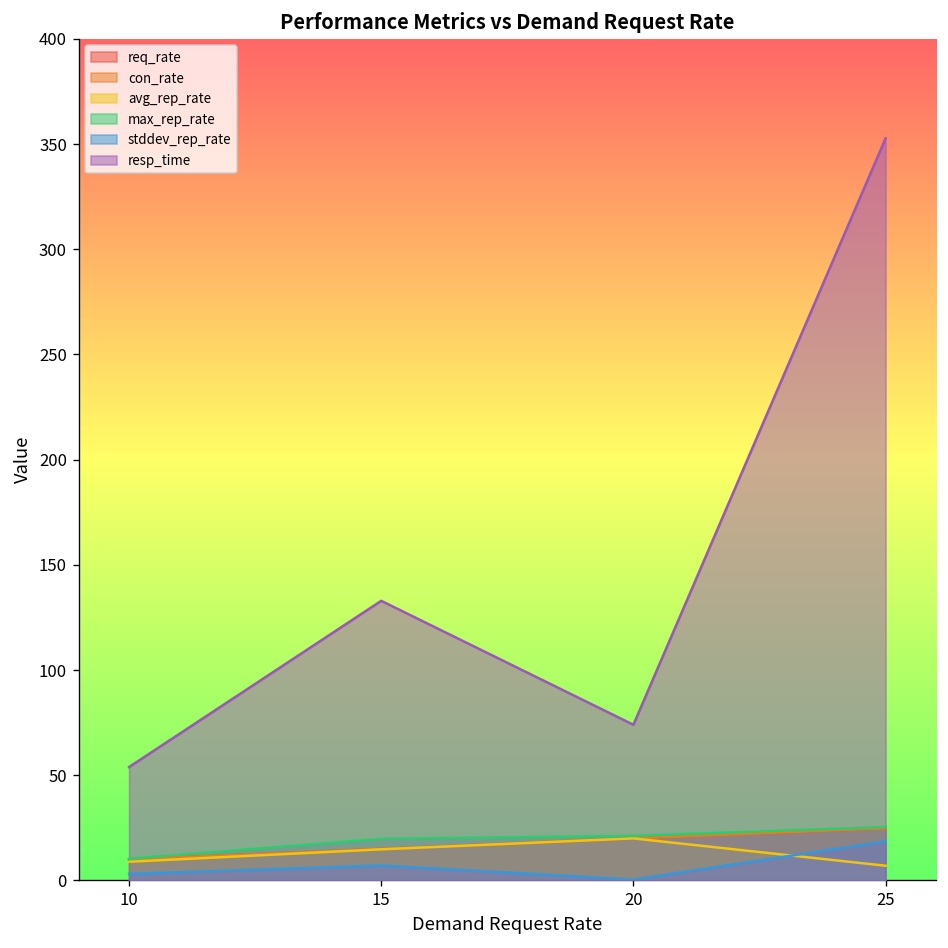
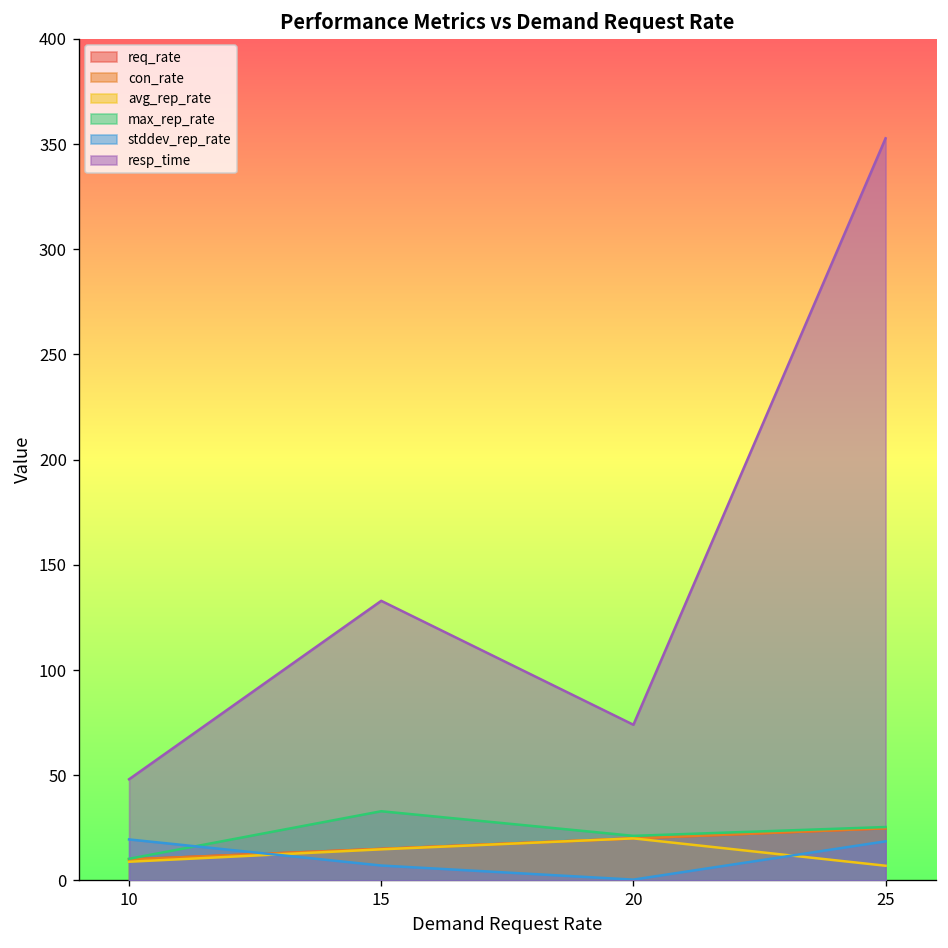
  {
    "max_rep_rate": {
-     "15": 20
+     "15": 33
    },
    "stddev_rep_rate": {
-     "10": 3,
+     "10": 20,
      "15": 7,
      "20": 0,
      "25": 19
    },
    "resp_time": {
-     "10": 54,
+     "10": 48,
      "15": 133,
      "20": 74,
      "25": 353
    }
  }
